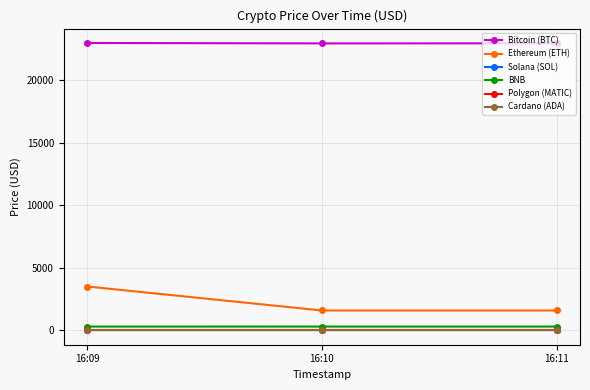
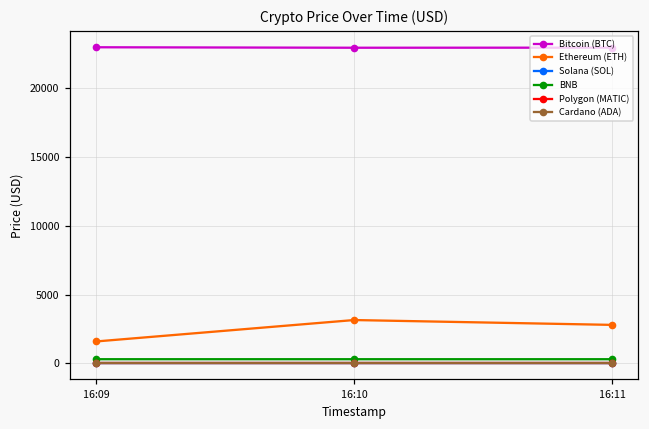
  {
    "Bitcoin (BTC)": {
      "16:09": 23000,
      "16:10": 22900
    },
    "Ethereum (ETH)": {
-     "16:09": 3500,
-     "16:10": 1600,
-     "16:11": 1600
+     "16:09": 1600,
+     "16:10": 3100,
+     "16:11": 2800
    },
    "Cardano (ADA)": {
      "16:09": 0,
      "16:10": 0,
      "16:11": 0
    },
    "BNB": {
      "16:09": 300,
      "16:10": 300,
      "16:11": 300
    }
  }
